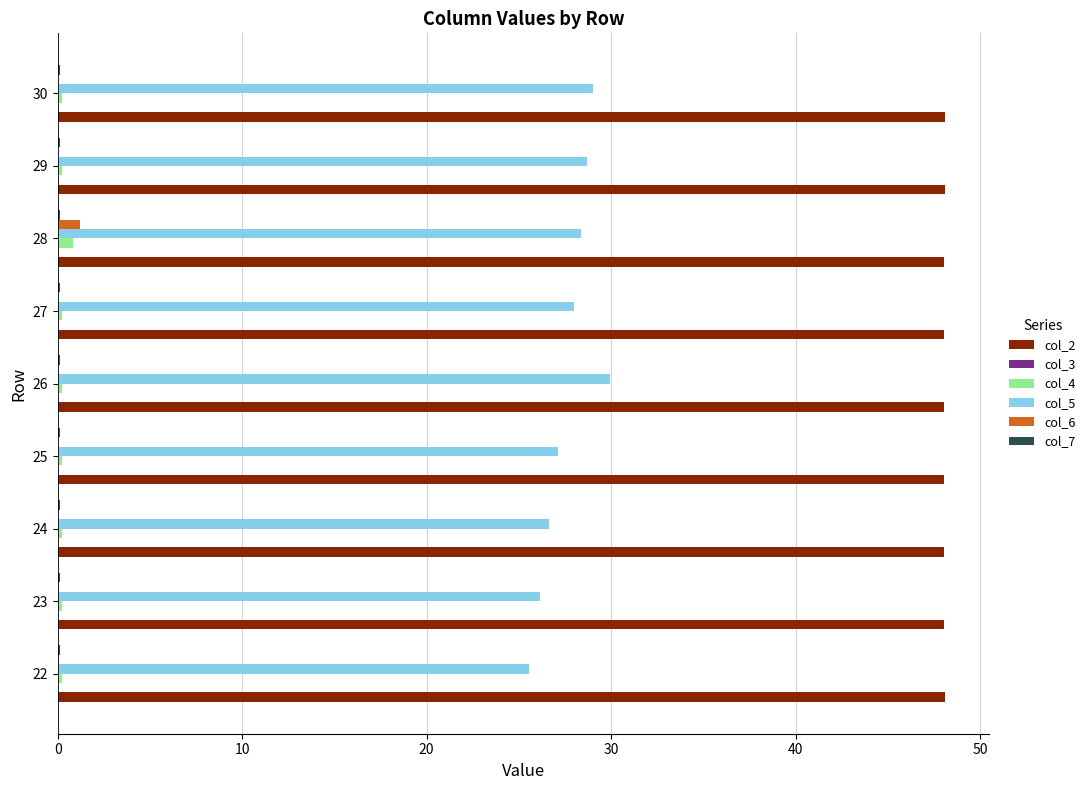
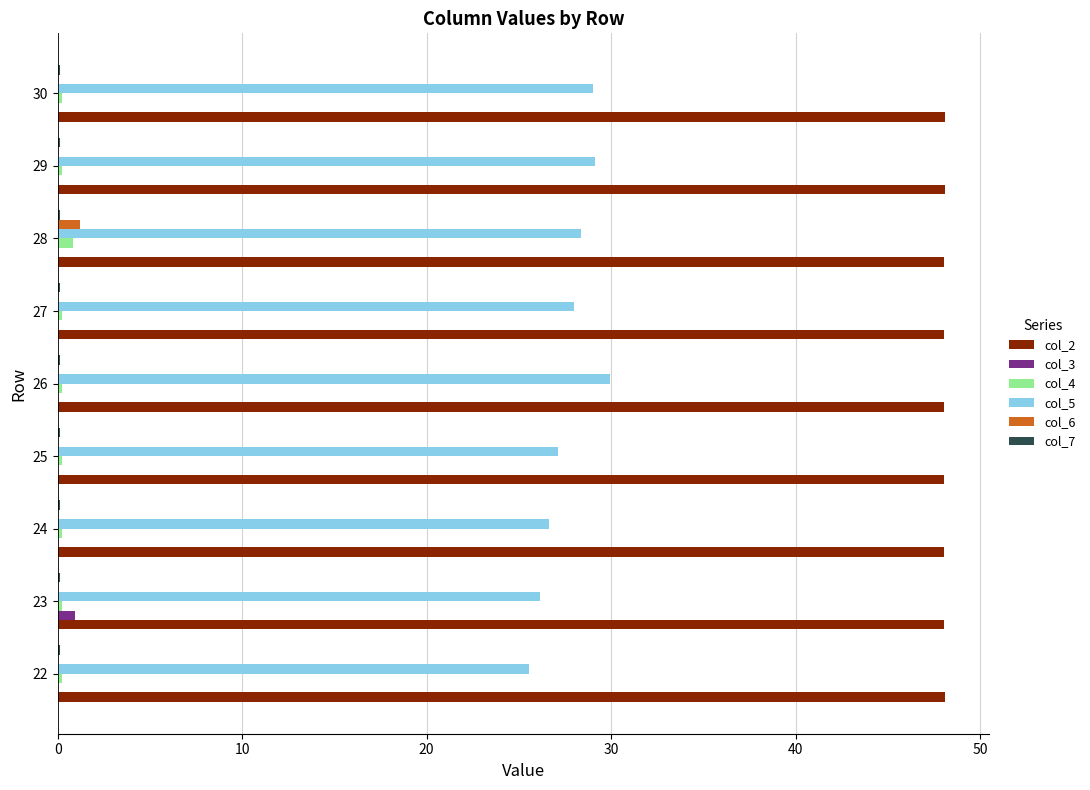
  {
    "col_2": {
      "30": 48.1,
      "29": 48.1,
      "28": 48.1,
      "27": 48.1,
      "26": 48.1,
      "25": 48.1,
      "24": 48.1,
      "23": 48.1,
      "22": 48.1
    },
    "col_3": {
-     "23": 0.0
+     "23": 0.9
    },
    "col_4": {
      "30": 0.2,
      "29": 0.2,
      "28": 0.8,
      "27": 0.2,
      "26": 0.2,
      "25": 0.2,
      "24": 0.2,
      "23": 0.2,
      "22": 0.2
    },
    "col_5": {
      "30": 29.0,
-     "29": 28.7,
+     "29": 29.2,
      "28": 28.4,
      "27": 28.0,
      "26": 30.0,
      "25": 27.1,
      "24": 26.7,
      "23": 26.1,
      "22": 25.6
    },
    "col_6": {
      "28": 1.2
    }
  }
